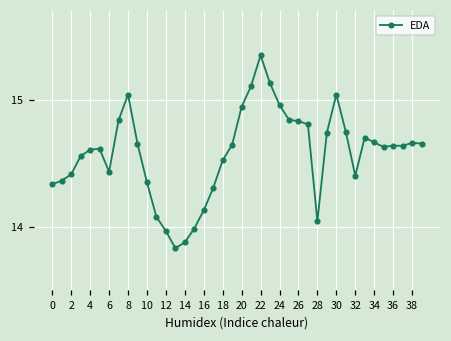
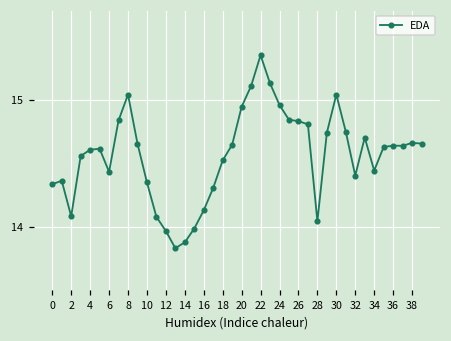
  {
    "0": 14.34,
-   "2": 14.41,
+   "2": 14.08,
    "4": 14.61,
    "6": 14.43,
    "8": 15.04,
    "10": 14.35,
    "12": 13.97,
    "14": 13.88,
    "16": 14.13,
    "18": 14.52,
    "20": 14.95,
    "22": 15.35,
    "24": 14.96,
    "26": 14.83,
    "28": 14.04,
    "30": 15.04,
    "32": 14.40,
-   "34": 14.66,
+   "34": 14.44,
    "36": 14.64,
    "38": 14.66
  }
